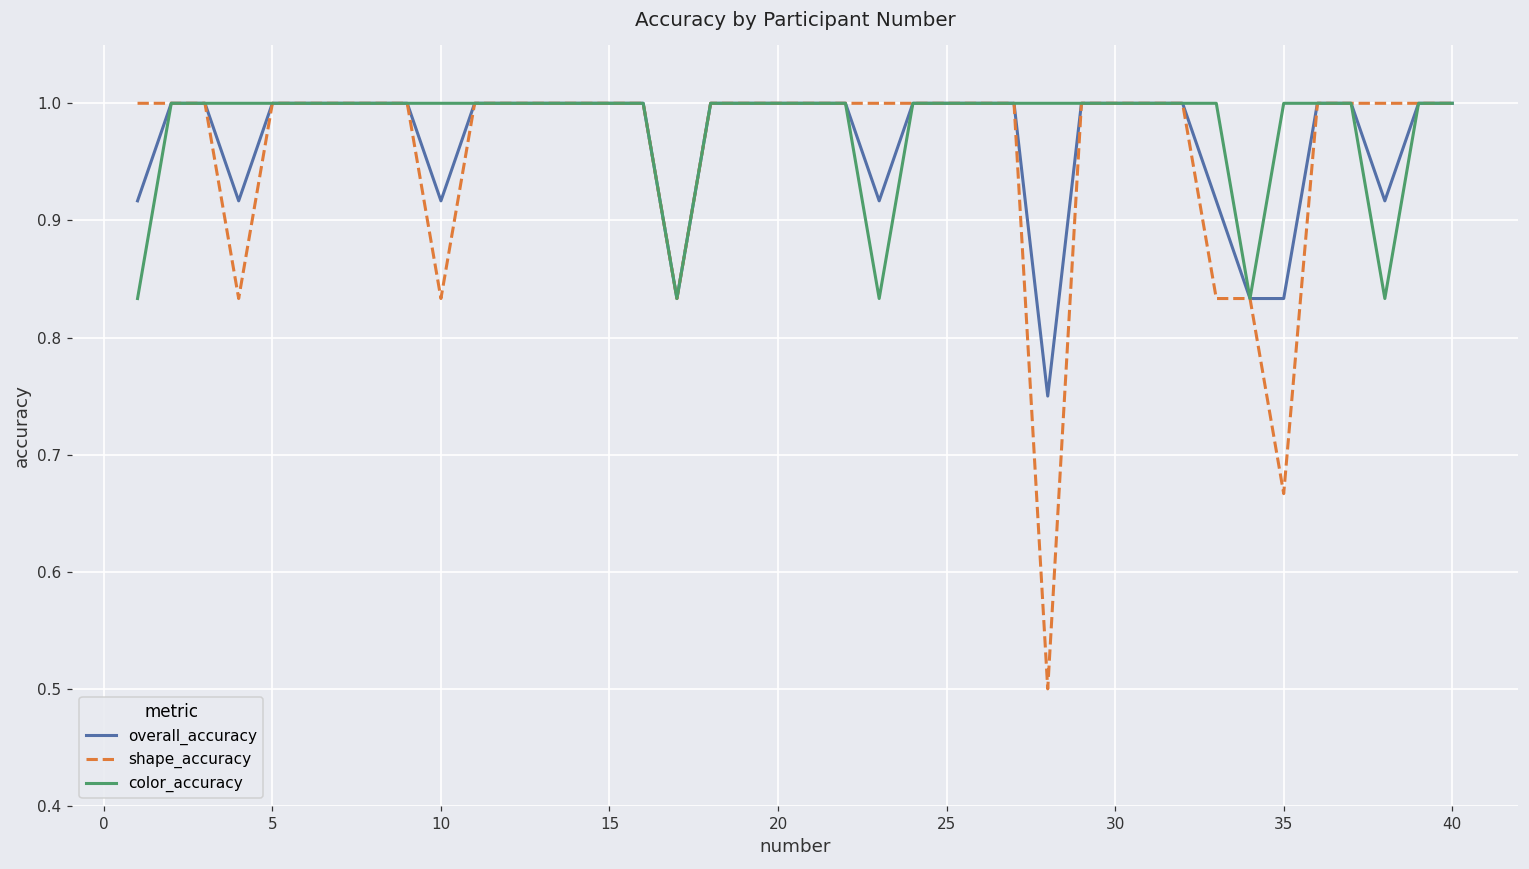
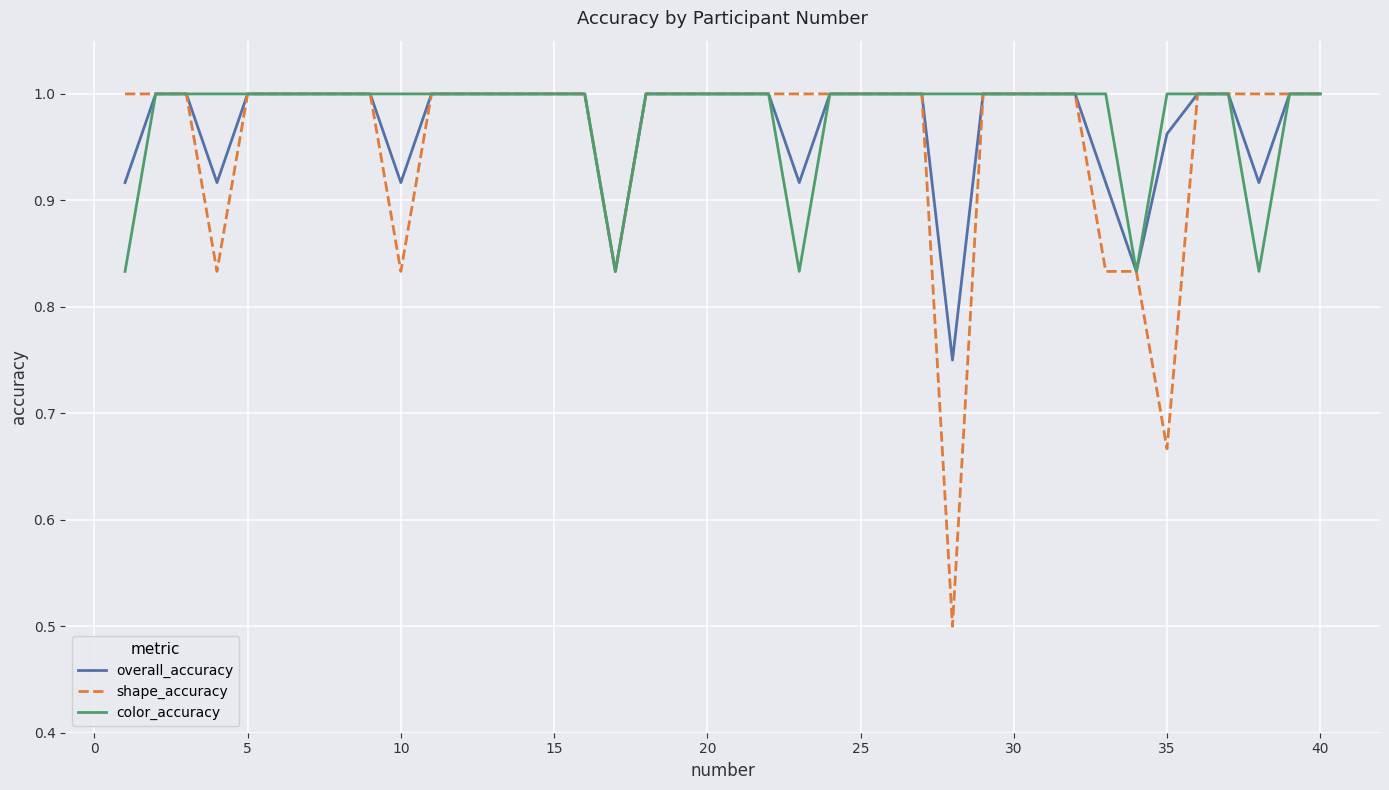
  {
    "overall_accuracy": {
      "10": 0.917,
-     "35": 0.833
+     "35": 0.963
    },
    "shape_accuracy": {
      "10": 0.833,
      "35": 0.667
    },
    "color_accuracy": {
      "10": 1.000,
      "35": 1.000
    }
  }
